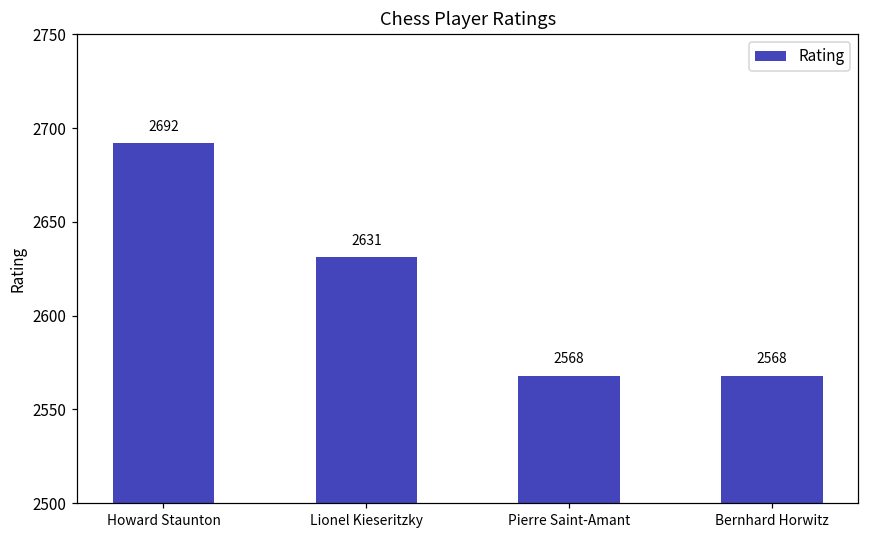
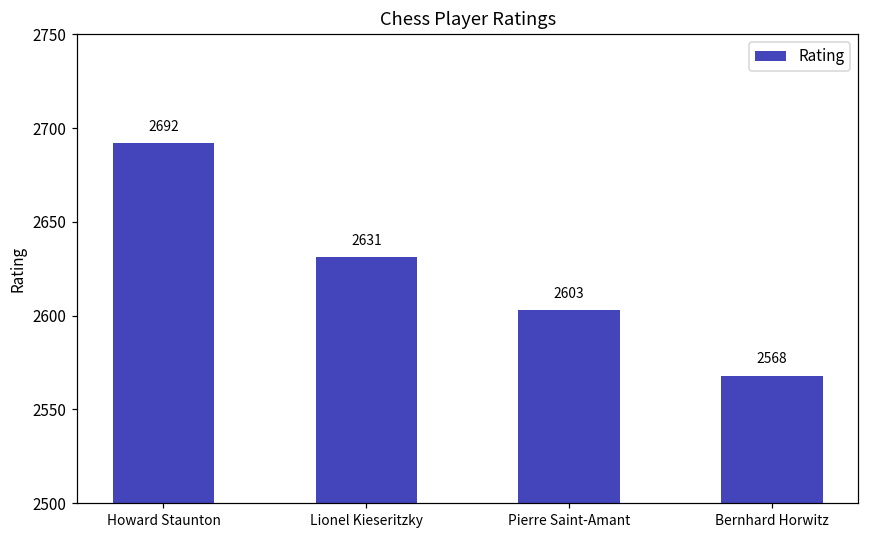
  {
    "Howard Staunton": 2692,
    "Lionel Kieseritzky": 2631,
-   "Pierre Saint-Amant": 2568,
+   "Pierre Saint-Amant": 2603,
    "Bernhard Horwitz": 2568
  }
